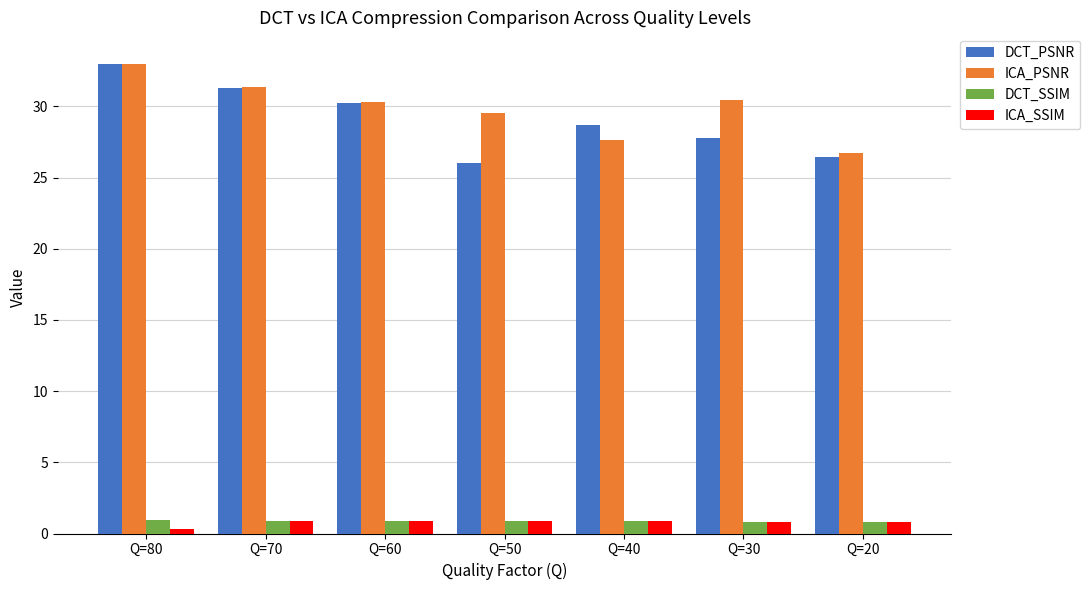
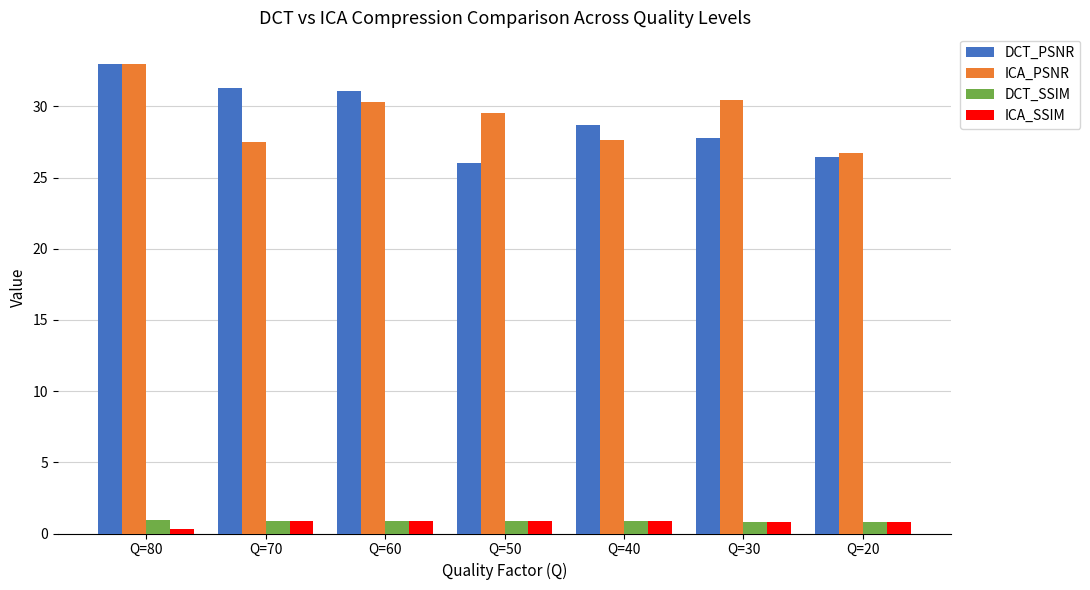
  {
    "DCT_PSNR": {
      "Q=80": 33.0,
      "Q=70": 31.3,
-     "Q=60": 30.2,
+     "Q=60": 31.1,
      "Q=50": 26.1,
      "Q=40": 28.7,
      "Q=30": 27.8,
      "Q=20": 26.5
    },
    "ICA_PSNR": {
      "Q=80": 33.0,
-     "Q=70": 31.4,
+     "Q=70": 27.5,
      "Q=60": 30.3,
      "Q=50": 29.5,
      "Q=40": 27.6,
      "Q=30": 30.5,
      "Q=20": 26.7
    },
    "DCT_SSIM": {
      "Q=80": 0.9,
      "Q=70": 0.9,
      "Q=60": 0.9,
      "Q=50": 0.9,
      "Q=40": 0.9,
      "Q=30": 0.8,
      "Q=20": 0.8
    },
    "ICA_SSIM": {
      "Q=80": 0.3,
      "Q=70": 0.9,
      "Q=60": 0.9,
      "Q=50": 0.9,
      "Q=40": 0.9,
      "Q=30": 0.8,
      "Q=20": 0.8
    }
  }
